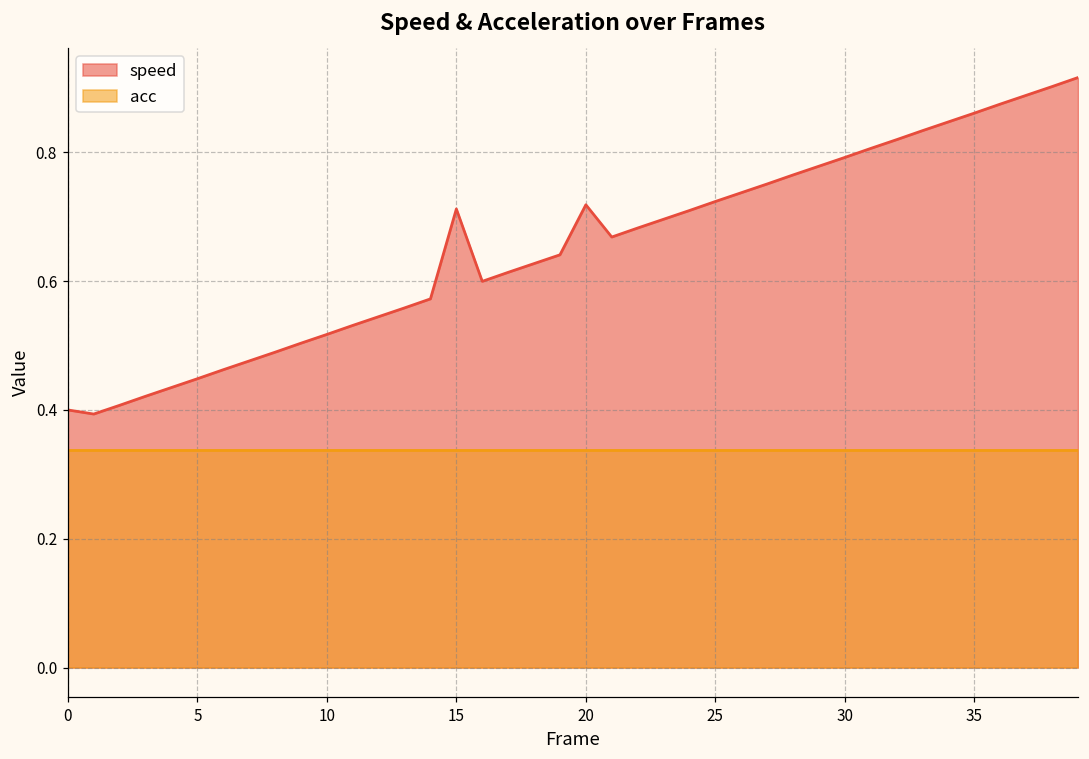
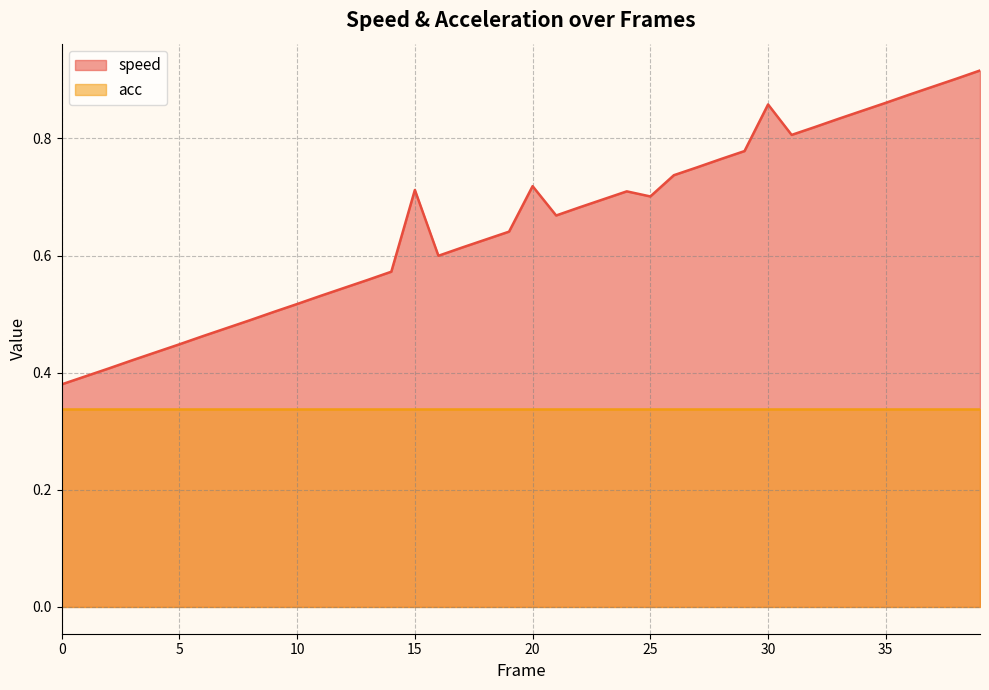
  {
    "speed": {
-     "0": 0.40,
+     "0": 0.38,
      "5": 0.45,
      "10": 0.52,
      "15": 0.71,
      "20": 0.72,
-     "25": 0.72,
-     "30": 0.79,
+     "25": 0.70,
+     "30": 0.86,
      "35": 0.86
    },
    "acc": {
      "0": 0.34,
      "5": 0.34,
      "10": 0.34,
      "15": 0.34,
      "20": 0.34,
      "25": 0.34,
      "30": 0.34,
      "35": 0.34
    }
  }
